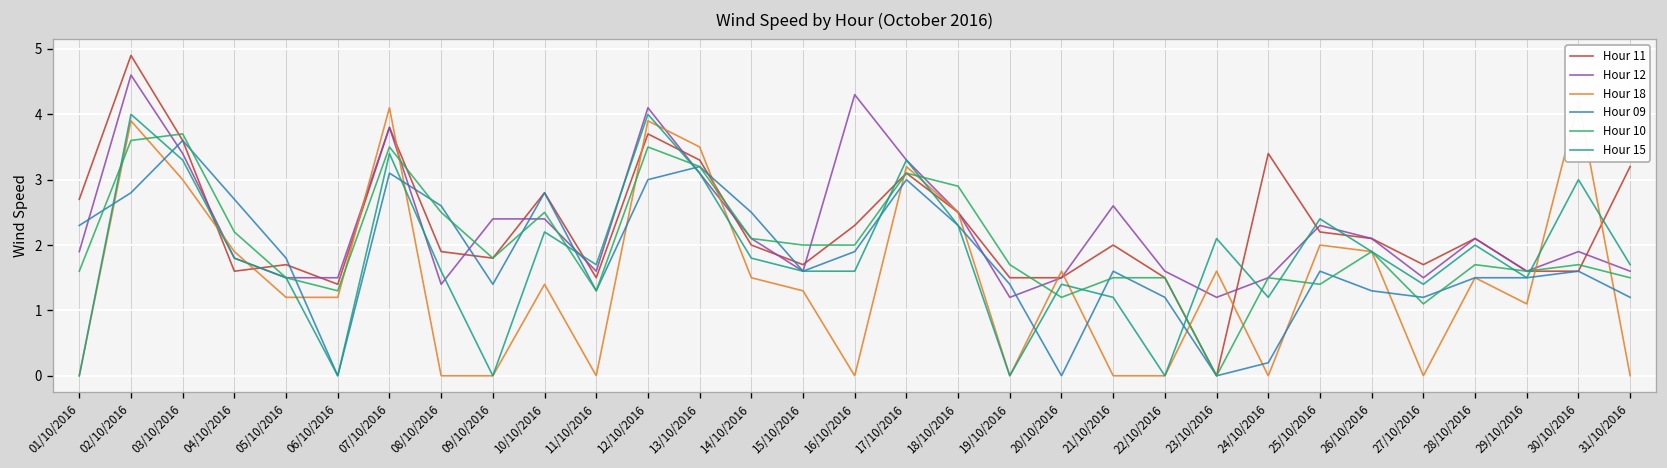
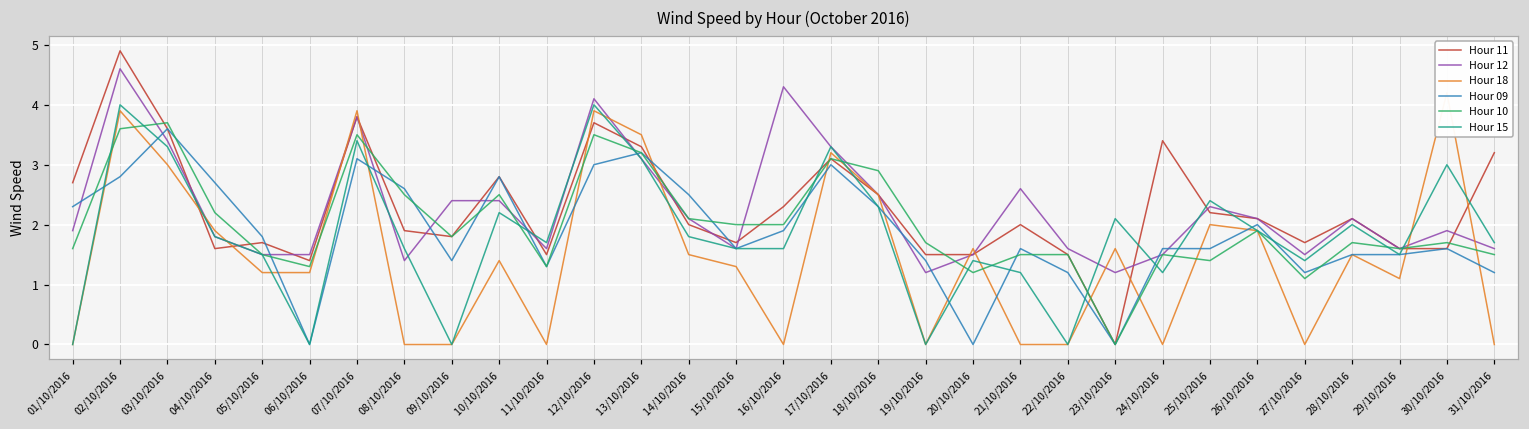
  {
    "Hour 11": {
      "01/10/2016": 2.7,
      "02/10/2016": 4.9,
      "04/10/2016": 1.6,
      "05/10/2016": 1.7,
      "06/10/2016": 1.4,
      "08/10/2016": 1.9,
      "11/10/2016": 1.5,
      "12/10/2016": 3.7,
      "13/10/2016": 3.3,
      "14/10/2016": 2.0,
      "15/10/2016": 1.7,
      "16/10/2016": 2.3,
      "19/10/2016": 1.5,
      "21/10/2016": 2.0,
      "24/10/2016": 3.4,
      "25/10/2016": 2.2,
      "27/10/2016": 1.7,
      "31/10/2016": 3.2
    },
    "Hour 12": {
      "01/10/2016": 1.9,
      "02/10/2016": 4.6,
      "03/10/2016": 3.4,
      "06/10/2016": 1.5,
      "08/10/2016": 1.4,
      "09/10/2016": 2.4,
      "10/10/2016": 2.4,
      "11/10/2016": 1.6,
      "12/10/2016": 4.1,
      "16/10/2016": 4.3,
      "19/10/2016": 1.2,
      "21/10/2016": 2.6,
      "22/10/2016": 1.6,
      "23/10/2016": 1.2,
      "25/10/2016": 2.3,
      "27/10/2016": 1.5,
      "30/10/2016": 1.9,
      "31/10/2016": 1.6
    },
    "Hour 18": {
      "02/10/2016": 3.9,
      "03/10/2016": 3.0,
      "04/10/2016": 1.9,
      "05/10/2016": 1.2,
      "06/10/2016": 1.2,
-     "07/10/2016": 4.1,
+     "07/10/2016": 3.9,
      "08/10/2016": 0.0,
      "10/10/2016": 1.4,
      "11/10/2016": 0.0,
      "12/10/2016": 3.9,
      "13/10/2016": 3.5,
      "14/10/2016": 1.5,
      "15/10/2016": 1.3,
      "16/10/2016": 0.0,
      "17/10/2016": 3.2,
      "20/10/2016": 1.6,
      "21/10/2016": 0.0,
      "23/10/2016": 1.6,
      "24/10/2016": 0.0,
      "25/10/2016": 2.0,
      "27/10/2016": 0.0,
      "29/10/2016": 1.1,
      "31/10/2016": 0.0
    },
    "Hour 09": {
      "01/10/2016": 2.3,
      "02/10/2016": 2.8,
      "04/10/2016": 2.7,
      "05/10/2016": 1.8,
      "07/10/2016": 3.1,
      "08/10/2016": 2.6,
      "09/10/2016": 1.4,
      "12/10/2016": 3.0,
      "14/10/2016": 2.5,
      "16/10/2016": 1.9,
      "17/10/2016": 3.0,
      "19/10/2016": 1.4,
      "20/10/2016": 0.0,
      "21/10/2016": 1.6,
      "22/10/2016": 1.2,
-     "24/10/2016": 0.2,
+     "24/10/2016": 1.6,
      "25/10/2016": 1.6,
-     "26/10/2016": 1.3,
+     "26/10/2016": 2.0,
      "27/10/2016": 1.2,
      "31/10/2016": 1.2
    }
  }
